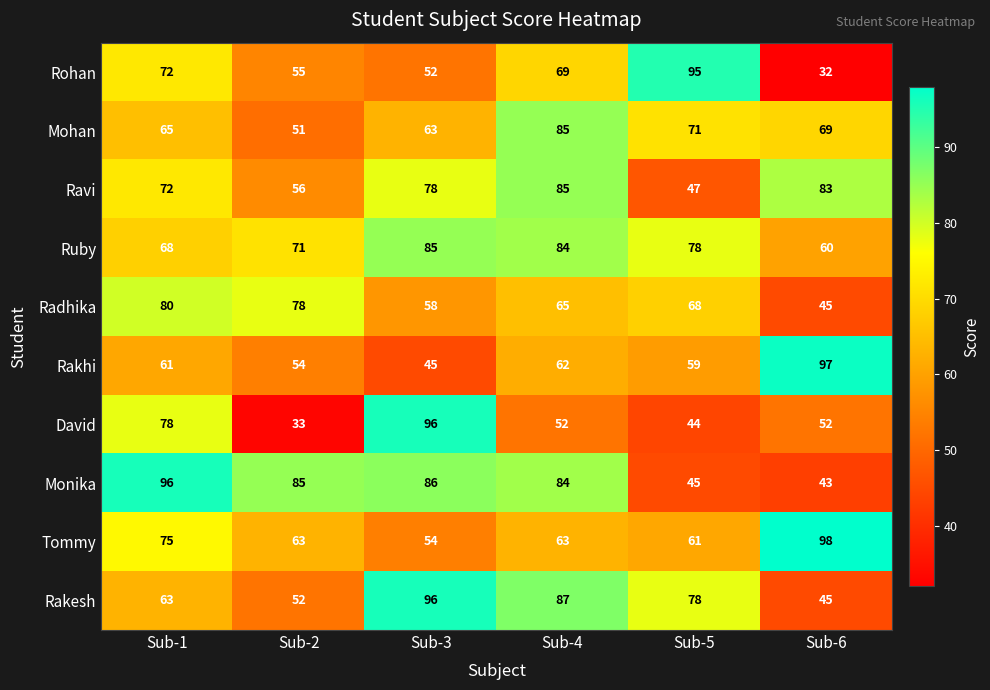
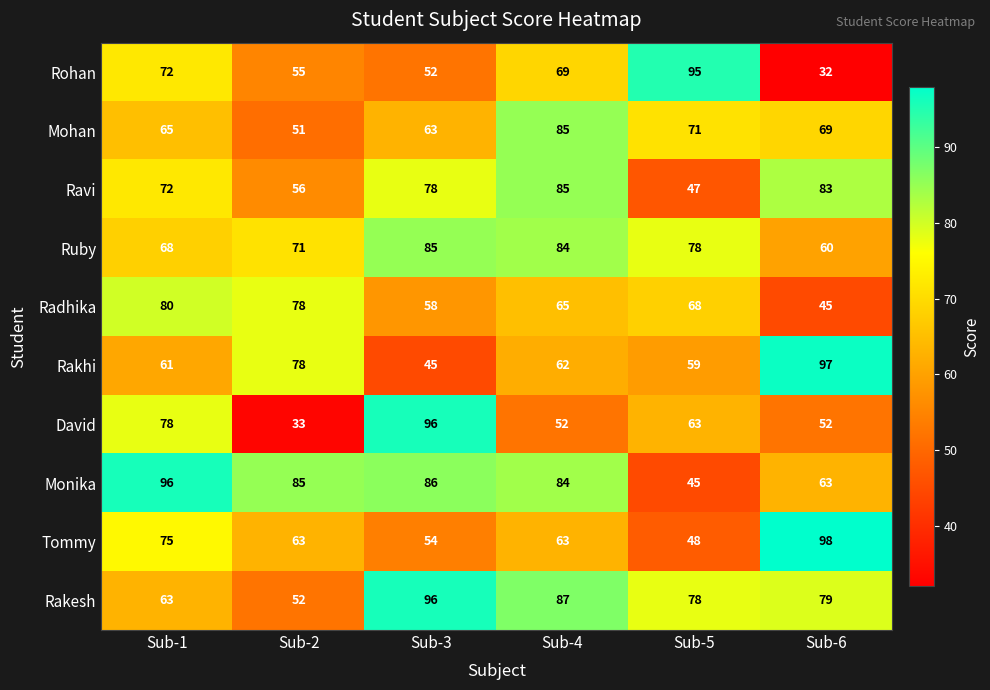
  {
    "Rohan": {
      "Sub-1": 72,
      "Sub-2": 55,
      "Sub-3": 52,
      "Sub-4": 69,
      "Sub-5": 95,
      "Sub-6": 32
    },
    "Mohan": {
      "Sub-1": 65,
      "Sub-2": 51,
      "Sub-3": 63,
      "Sub-4": 85,
      "Sub-5": 71,
      "Sub-6": 69
    },
    "Ravi": {
      "Sub-1": 72,
      "Sub-2": 56,
      "Sub-3": 78,
      "Sub-4": 85,
      "Sub-5": 47,
      "Sub-6": 83
    },
    "Ruby": {
      "Sub-1": 68,
      "Sub-2": 71,
      "Sub-3": 85,
      "Sub-4": 84,
      "Sub-5": 78,
      "Sub-6": 60
    },
    "Radhika": {
      "Sub-1": 80,
      "Sub-2": 78,
      "Sub-3": 58,
      "Sub-4": 65,
      "Sub-5": 68,
      "Sub-6": 45
    },
    "Rakhi": {
      "Sub-1": 61,
-     "Sub-2": 54,
+     "Sub-2": 78,
      "Sub-3": 45,
      "Sub-4": 62,
      "Sub-5": 59,
      "Sub-6": 97
    },
    "David": {
      "Sub-1": 78,
      "Sub-2": 33,
      "Sub-3": 96,
      "Sub-4": 52,
-     "Sub-5": 44,
+     "Sub-5": 63,
      "Sub-6": 52
    },
    "Monika": {
      "Sub-1": 96,
      "Sub-2": 85,
      "Sub-3": 86,
      "Sub-4": 84,
      "Sub-5": 45,
-     "Sub-6": 43
+     "Sub-6": 63
    },
    "Tommy": {
      "Sub-1": 75,
      "Sub-2": 63,
      "Sub-3": 54,
      "Sub-4": 63,
-     "Sub-5": 61,
+     "Sub-5": 48,
      "Sub-6": 98
    },
    "Rakesh": {
      "Sub-1": 63,
      "Sub-2": 52,
      "Sub-3": 96,
      "Sub-4": 87,
      "Sub-5": 78,
-     "Sub-6": 45
+     "Sub-6": 79
    }
  }
